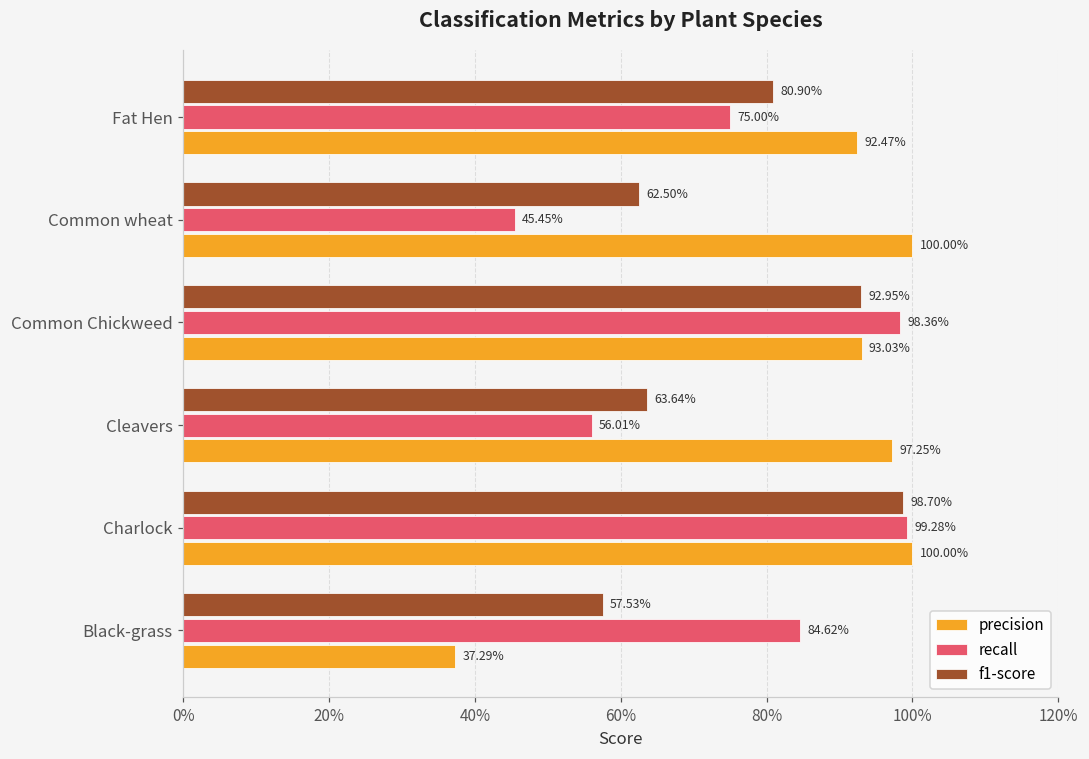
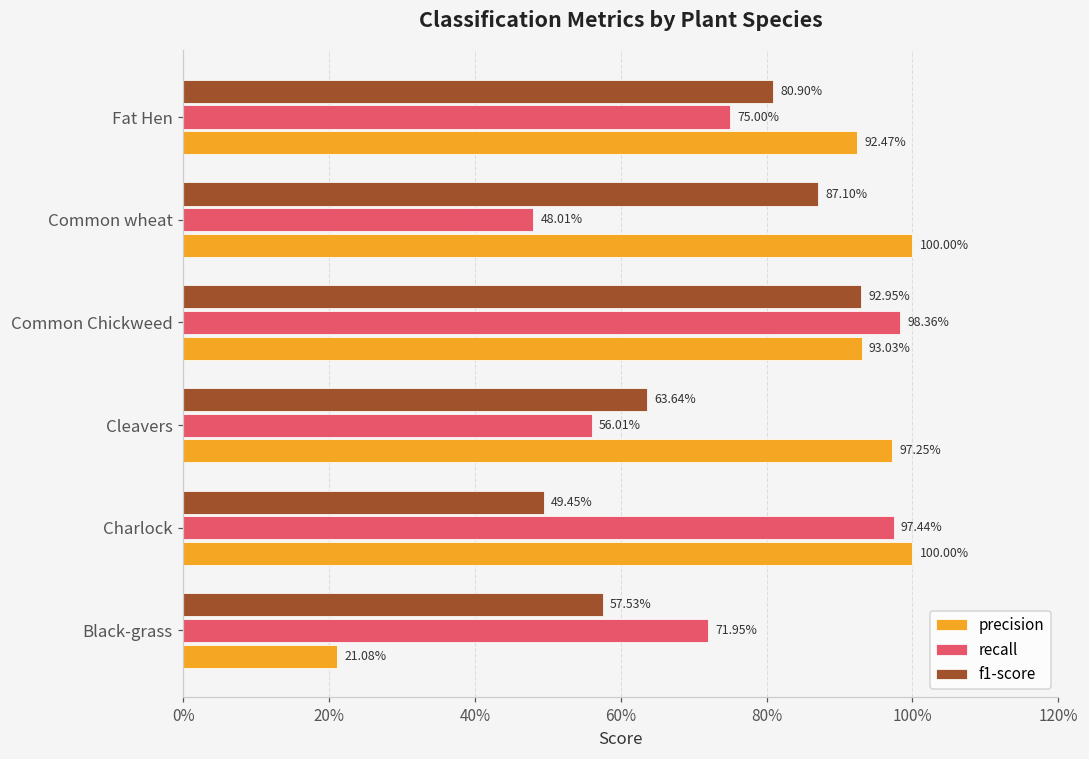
  {
    "precision": {
      "Fat Hen": "92.47%",
      "Common wheat": "100.00%",
      "Common Chickweed": "93.03%",
      "Cleavers": "97.25%",
      "Charlock": "100.00%",
-     "Black-grass": "37.29%"
+     "Black-grass": "21.08%"
    },
    "recall": {
      "Fat Hen": "75.00%",
-     "Common wheat": "45.45%",
+     "Common wheat": "48.01%",
      "Common Chickweed": "98.36%",
      "Cleavers": "56.01%",
-     "Charlock": "99.28%",
-     "Black-grass": "84.62%"
+     "Charlock": "97.44%",
+     "Black-grass": "71.95%"
    },
    "f1-score": {
      "Fat Hen": "80.90%",
-     "Common wheat": "62.50%",
+     "Common wheat": "87.10%",
      "Common Chickweed": "92.95%",
      "Cleavers": "63.64%",
-     "Charlock": "98.70%",
+     "Charlock": "49.45%",
      "Black-grass": "57.53%"
    }
  }
